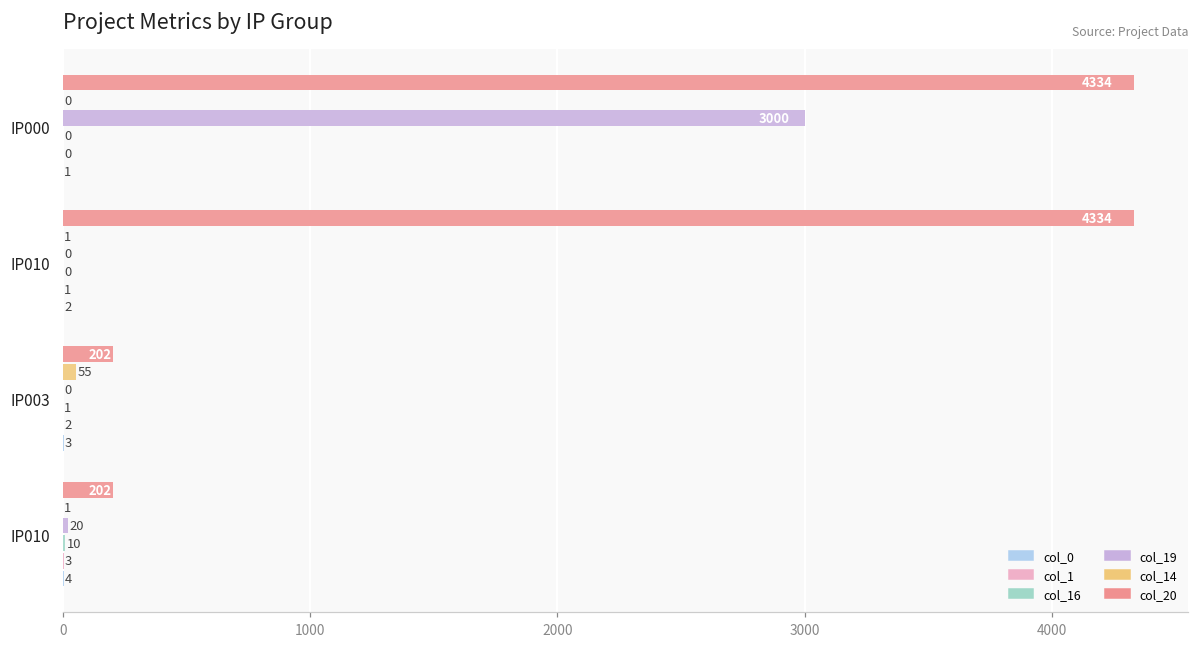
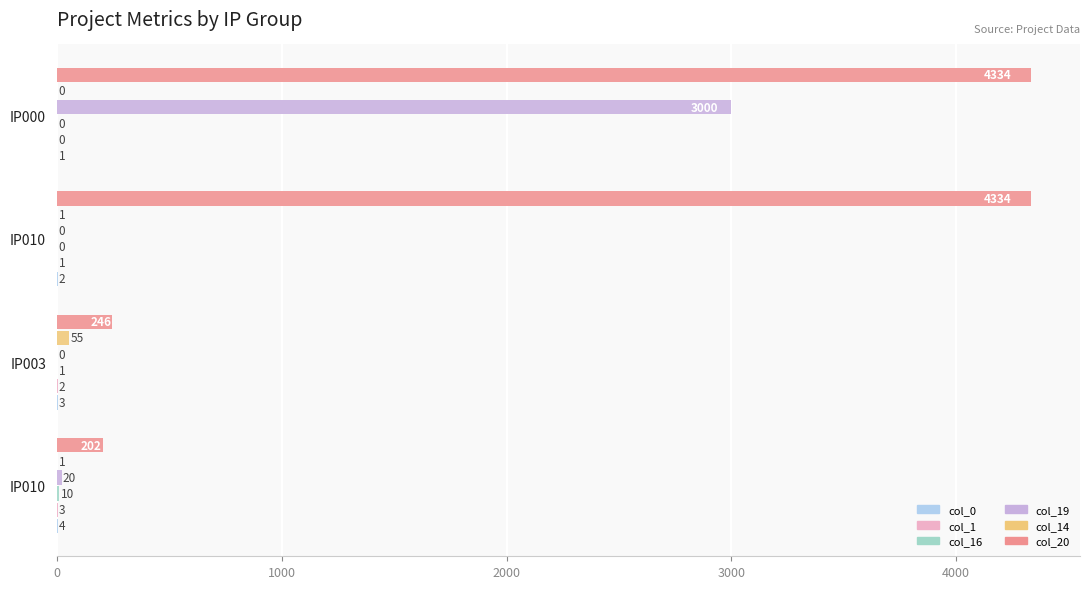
  {
    "col_14": {
      "IP000": 0,
      "IP003": 55
    },
    "col_20": {
      "IP000": 4334,
-     "IP003": 202
+     "IP003": 246
    }
  }
